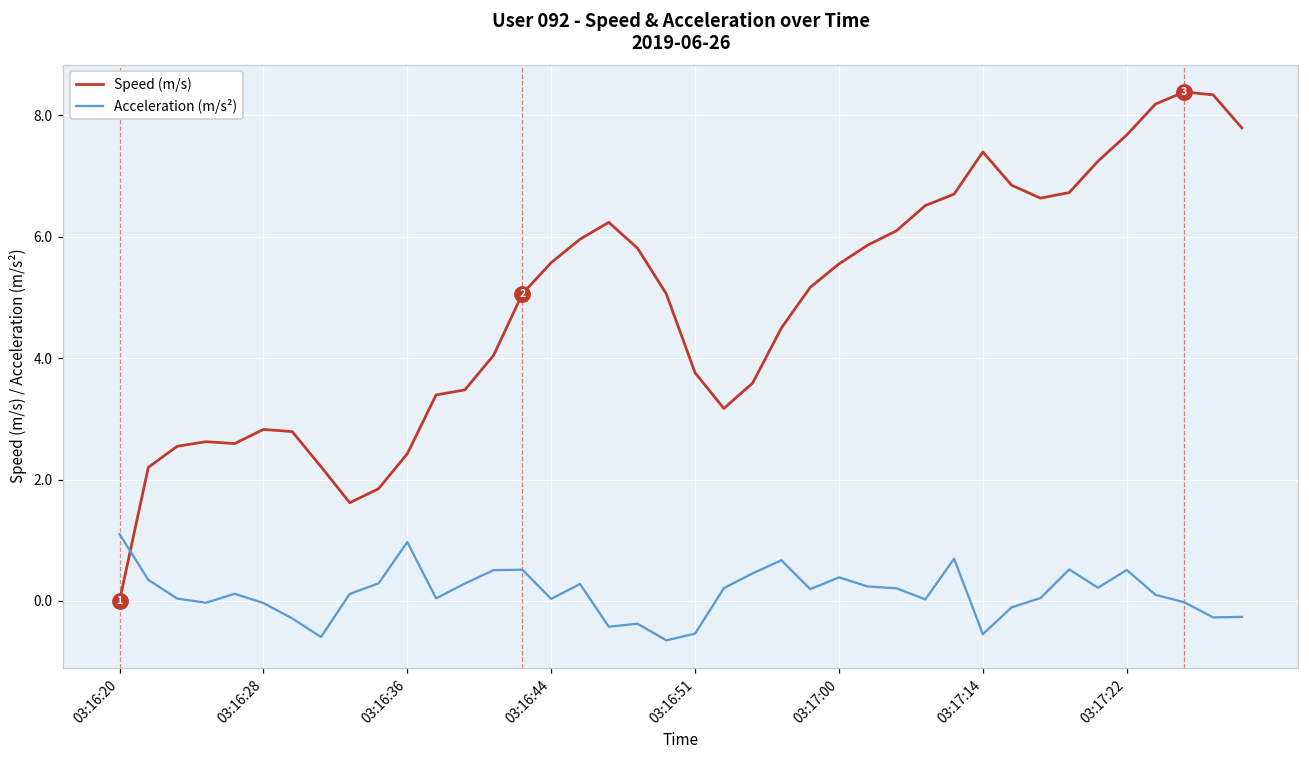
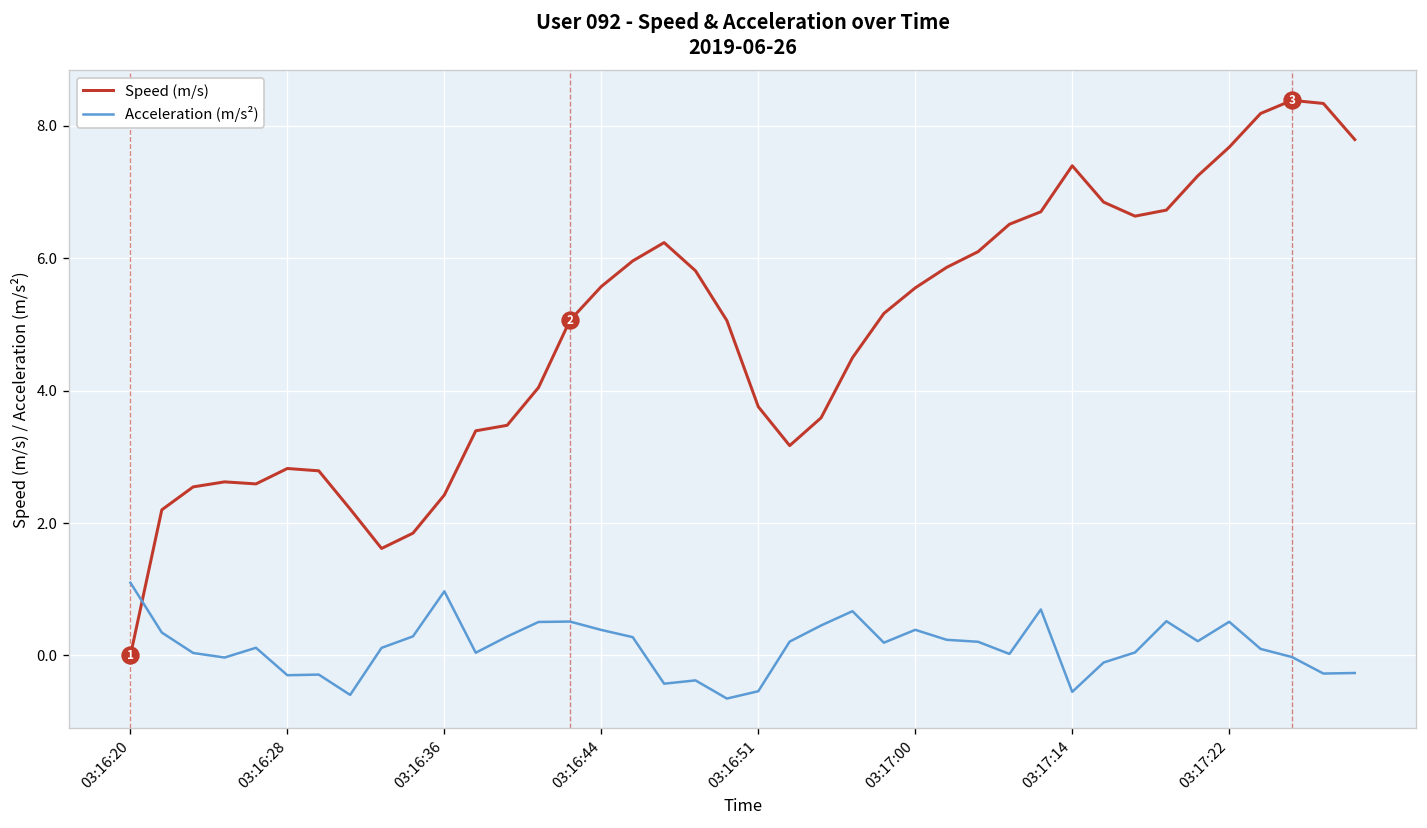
  {
    "Acceleration (m/s²)": {
      "03:16:20": 1.1,
-     "03:16:28": 0.0,
+     "03:16:28": -0.3,
      "03:16:36": 1.0,
-     "03:16:44": 0.0,
+     "03:16:44": 0.4,
      "03:16:51": -0.5,
      "03:17:00": 0.4,
      "03:17:14": -0.5,
      "03:17:22": 0.5
    }
  }
